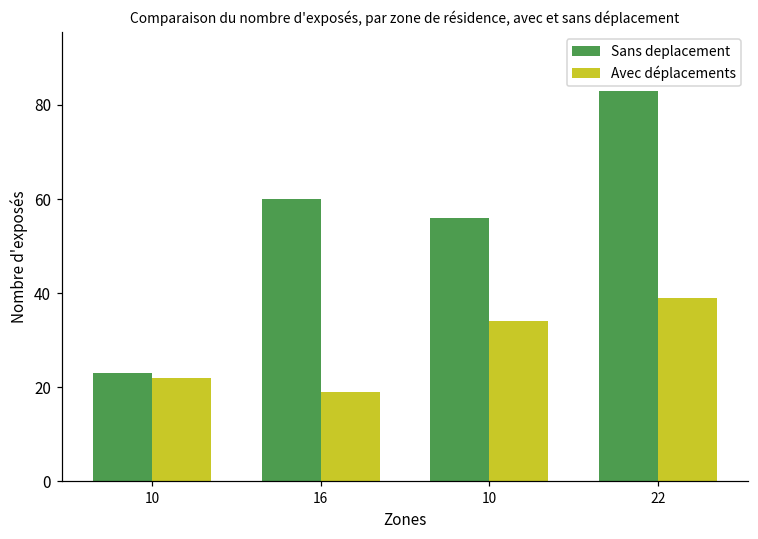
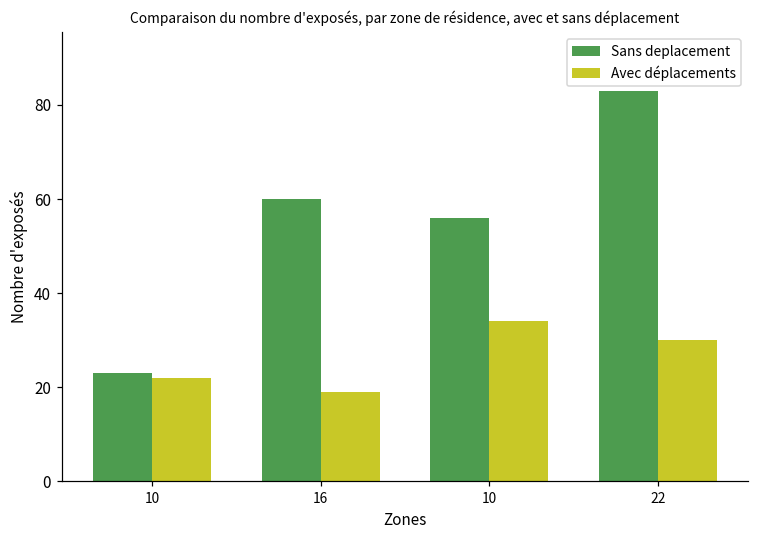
  {
    "Sans deplacement": {
      "16": 60,
      "22": 83
    },
    "Avec déplacements": {
      "16": 19,
-     "22": 39
+     "22": 30
    }
  }
